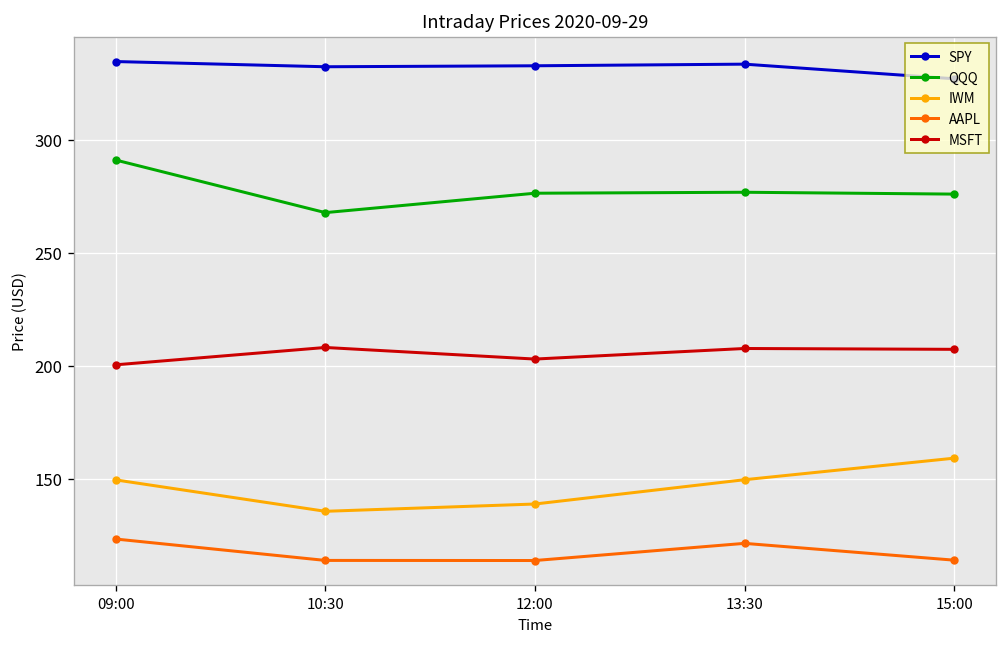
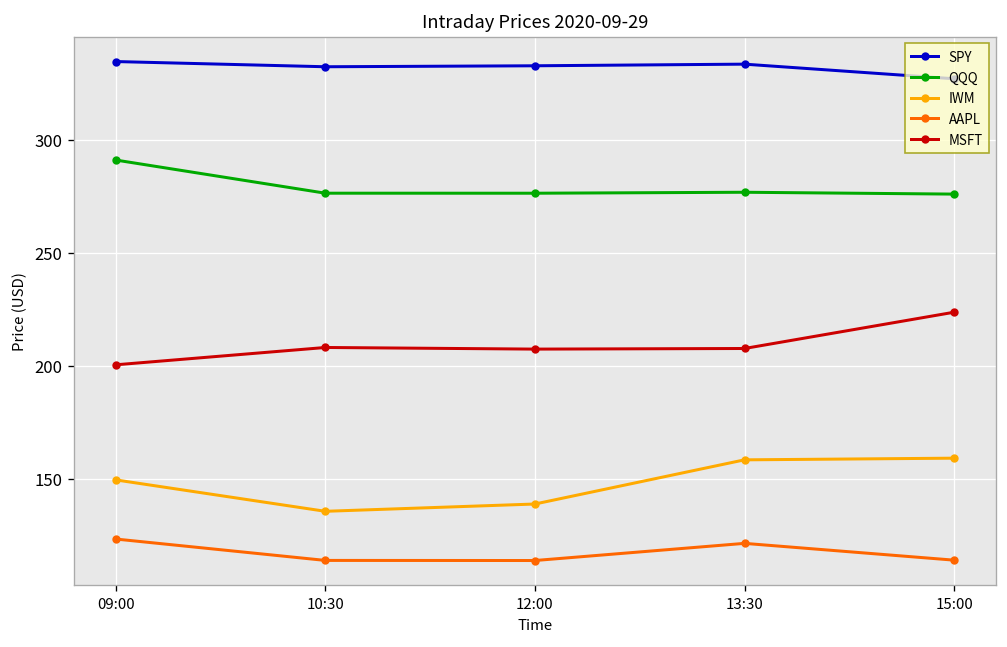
  {
    "SPY": {
      "09:00": 334,
      "10:30": 332,
      "12:00": 333,
      "13:30": 333
    },
    "QQQ": {
      "09:00": 291,
-     "10:30": 268,
+     "10:30": 276,
      "12:00": 276,
      "13:30": 277,
      "15:00": 276
    },
    "IWM": {
      "09:00": 150,
      "10:30": 136,
      "12:00": 139,
-     "13:30": 150,
+     "13:30": 158,
      "15:00": 159
    },
    "AAPL": {
      "09:00": 123,
      "10:30": 114,
      "12:00": 114,
      "13:30": 122,
      "15:00": 114
    },
    "MSFT": {
      "09:00": 200,
      "10:30": 208,
-     "12:00": 203,
+     "12:00": 207,
      "13:30": 208,
-     "15:00": 207
+     "15:00": 224
    }
  }
